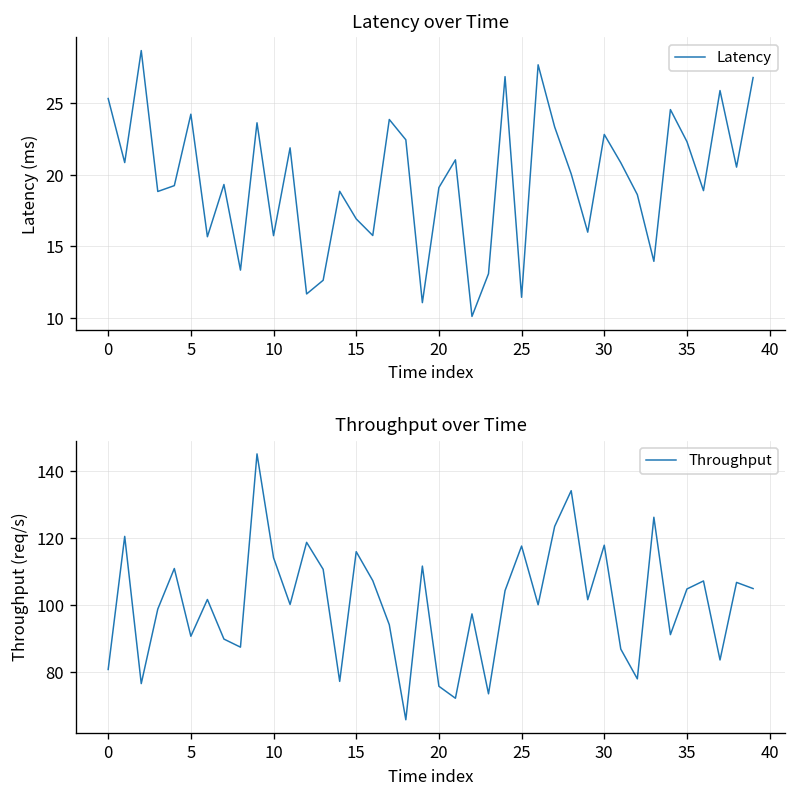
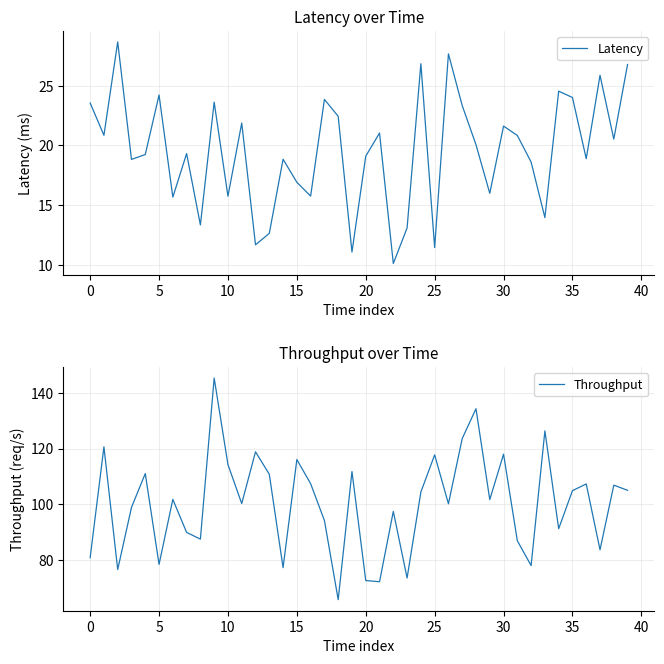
  {
    "Latency over Time": {
-     "0": 25.3,
+     "0": 23.6,
      "5": 24.2,
      "10": 15.7,
      "15": 16.9,
      "20": 19.1,
      "25": 11.4,
-     "30": 22.8,
-     "35": 22.3
+     "30": 21.6,
+     "35": 24.0
    },
    "Throughput over Time": {
      "0": 81,
-     "5": 91,
+     "5": 78,
      "10": 114,
      "15": 116,
-     "20": 76,
+     "20": 73,
      "25": 118,
      "30": 118,
      "35": 105
    }
  }
